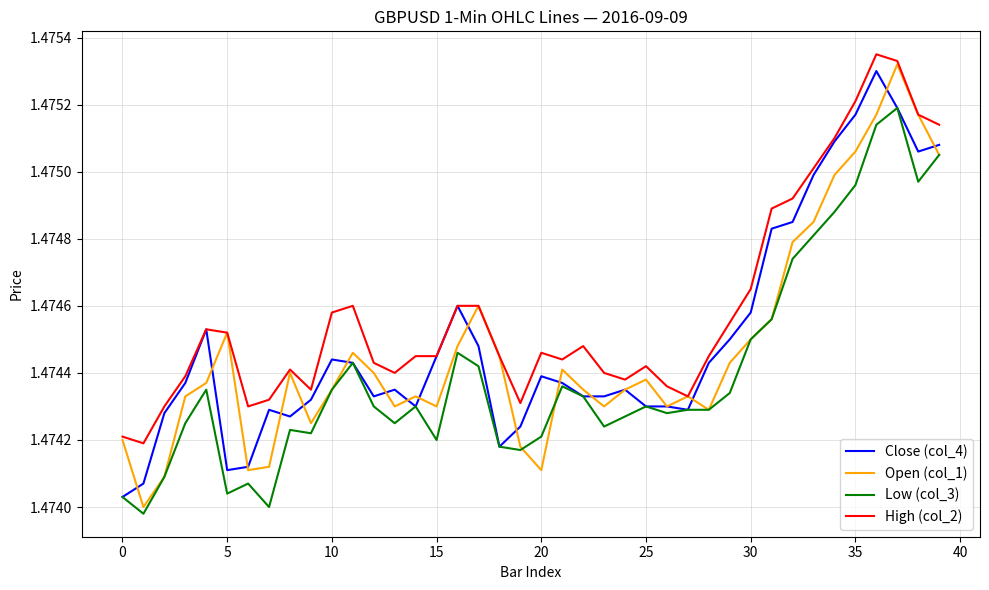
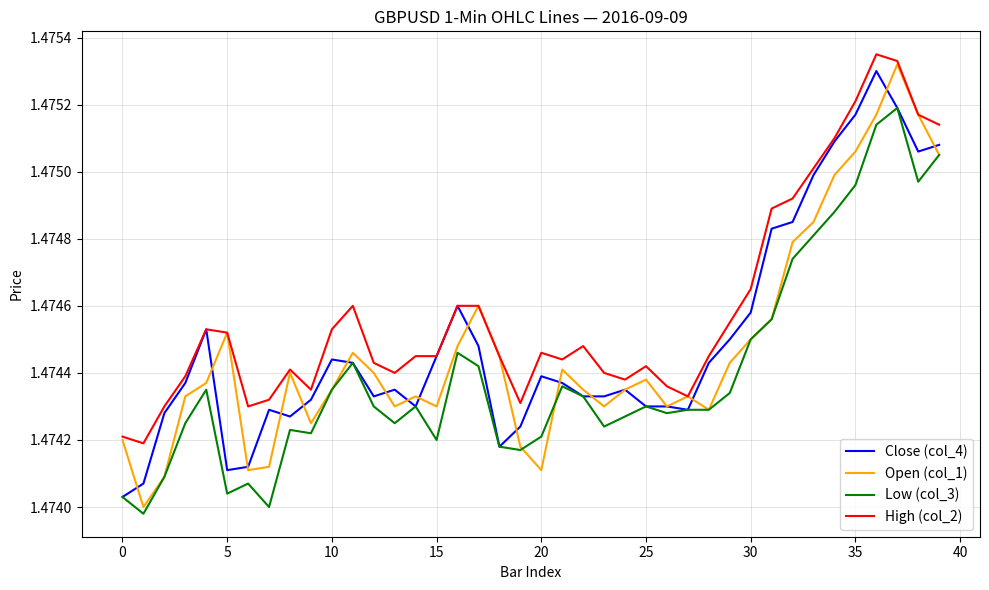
  {
    "Close (col_4)": {
      "5": 1.47411,
      "10": 1.47444,
      "20": 1.47439,
      "30": 1.47458,
      "35": 1.47517
    },
    "Open (col_1)": {
      "0": 1.47420,
      "15": 1.47430,
      "20": 1.47411,
      "25": 1.47438,
      "35": 1.47506
    },
    "Low (col_3)": {
      "5": 1.47404,
      "15": 1.47420,
      "20": 1.47421,
      "35": 1.47496
    },
    "High (col_2)": {
      "0": 1.47421,
-     "10": 1.47458,
+     "10": 1.47453,
      "20": 1.47446,
      "25": 1.47442,
      "30": 1.47465,
      "35": 1.47521
    }
  }
